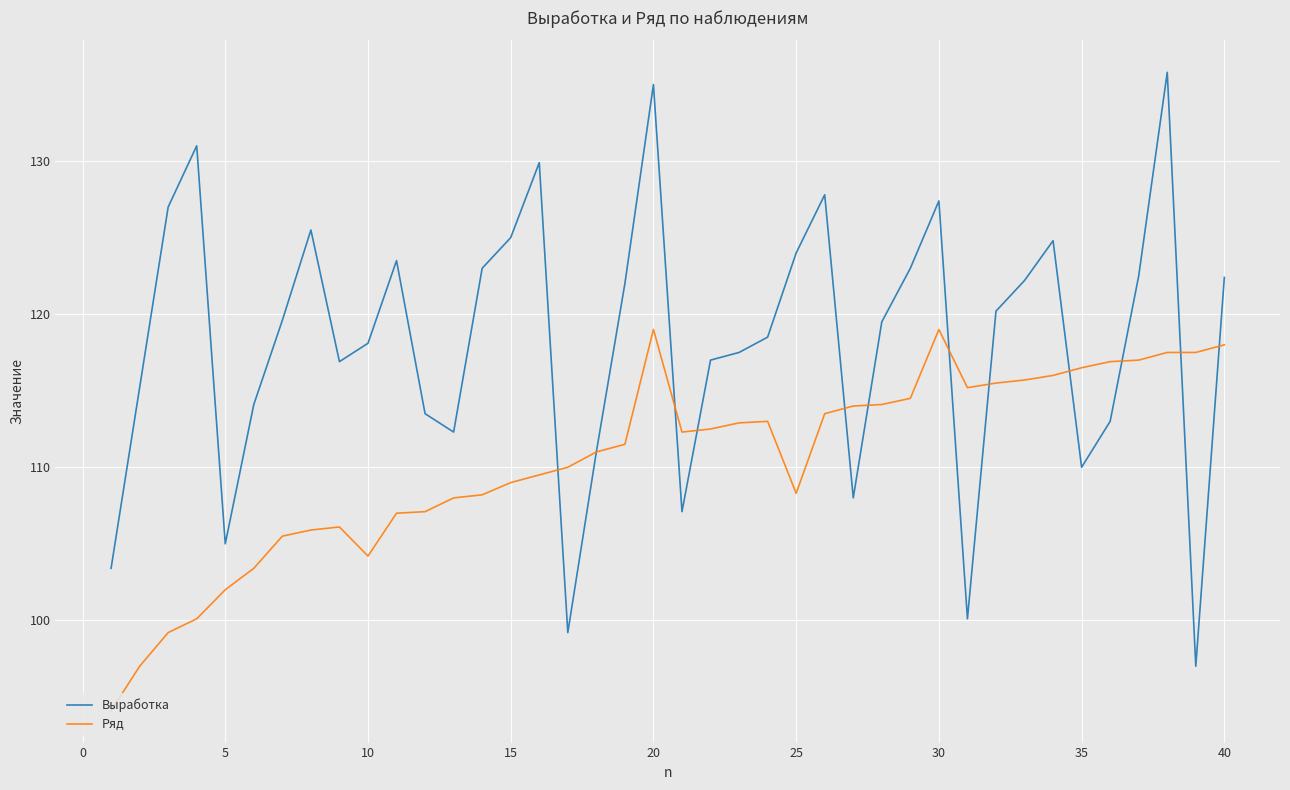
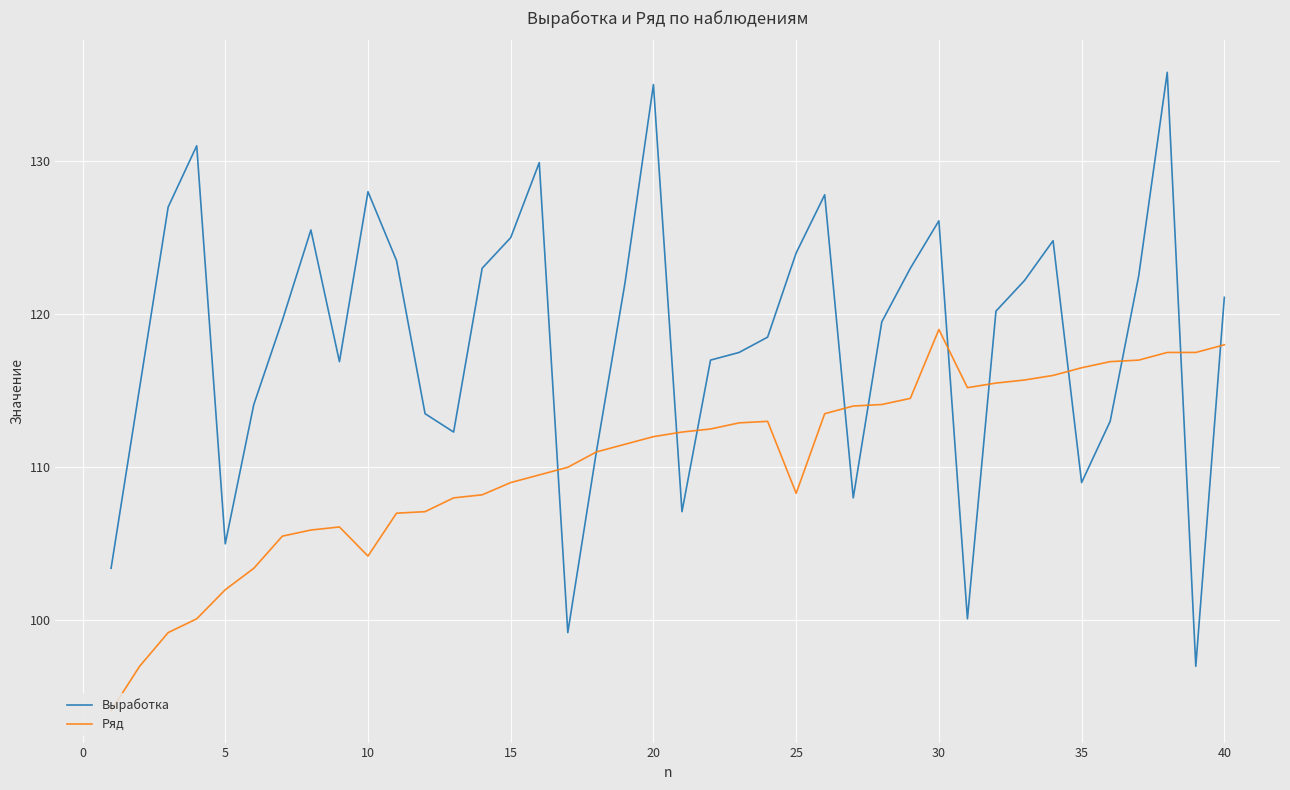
  {
    "Выработка": {
      "5": 105.0,
-     "10": 118.1,
+     "10": 128.0,
      "15": 125.0,
      "20": 135.0,
      "25": 124.0,
-     "30": 127.4,
-     "35": 110,
-     "40": 122.4
+     "30": 126.1,
+     "35": 109,
+     "40": 121.1
    },
    "Ряд": {
      "5": 102,
      "10": 104.2,
      "15": 109,
-     "20": 119,
+     "20": 112,
      "25": 108.3,
      "30": 119,
      "35": 116.5,
      "40": 118
    }
  }
